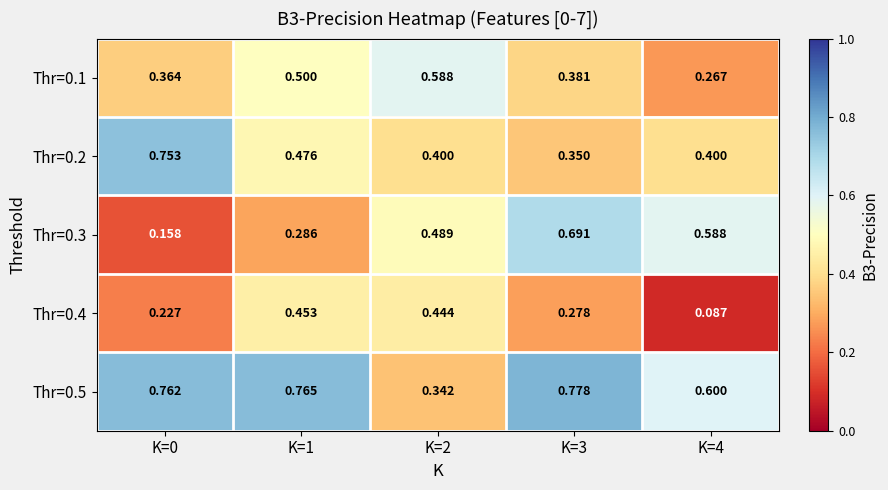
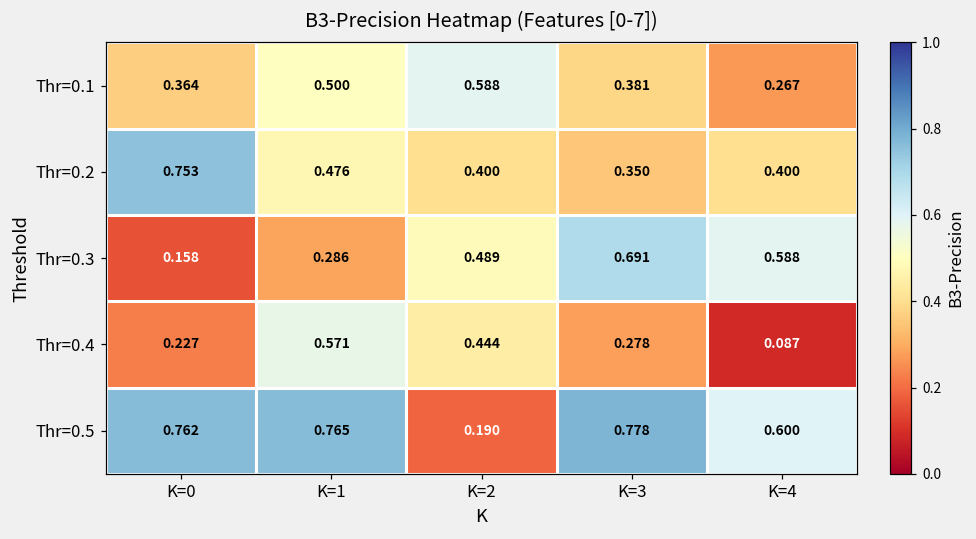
  {
    "Thr=0.1": {
      "K=0": 0.364,
      "K=1": 0.500,
      "K=2": 0.588,
      "K=3": 0.381,
      "K=4": 0.267
    },
    "Thr=0.2": {
      "K=0": 0.753,
      "K=1": 0.476,
      "K=2": 0.400,
      "K=3": 0.350,
      "K=4": 0.400
    },
    "Thr=0.3": {
      "K=0": 0.158,
      "K=1": 0.286,
      "K=2": 0.489,
      "K=3": 0.691,
      "K=4": 0.588
    },
    "Thr=0.4": {
      "K=0": 0.227,
-     "K=1": 0.453,
+     "K=1": 0.571,
      "K=2": 0.444,
      "K=3": 0.278,
      "K=4": 0.087
    },
    "Thr=0.5": {
      "K=0": 0.762,
      "K=1": 0.765,
-     "K=2": 0.342,
+     "K=2": 0.190,
      "K=3": 0.778,
      "K=4": 0.600
    }
  }
